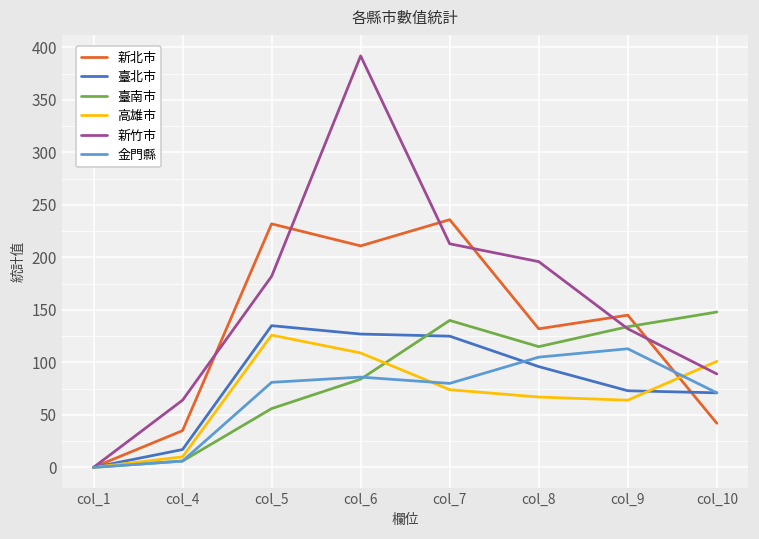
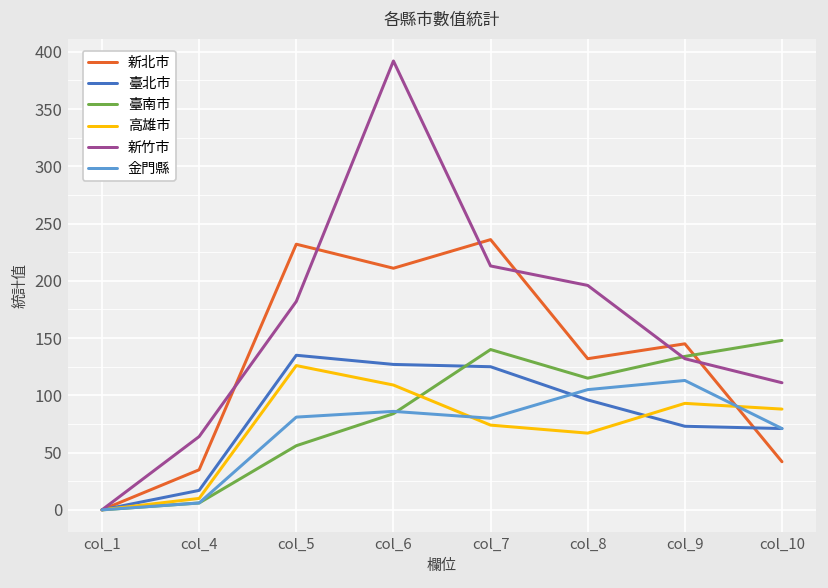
  {
    "新北市": {
      "col_4": 40,
      "col_5": 230,
      "col_6": 210,
      "col_7": 240,
      "col_8": 130,
      "col_9": 150,
      "col_10": 40
    },
    "臺南市": {
      "col_5": 60,
      "col_7": 140,
      "col_8": 120,
      "col_10": 150
    },
    "高雄市": {
      "col_4": 10,
      "col_5": 130,
      "col_6": 110,
      "col_7": 70,
      "col_8": 70,
-     "col_9": 60,
-     "col_10": 100
+     "col_9": 90,
+     "col_10": 90
    },
    "新竹市": {
      "col_4": 60,
      "col_5": 180,
      "col_6": 390,
      "col_7": 210,
      "col_8": 200,
-     "col_10": 90
+     "col_10": 110
    }
  }
